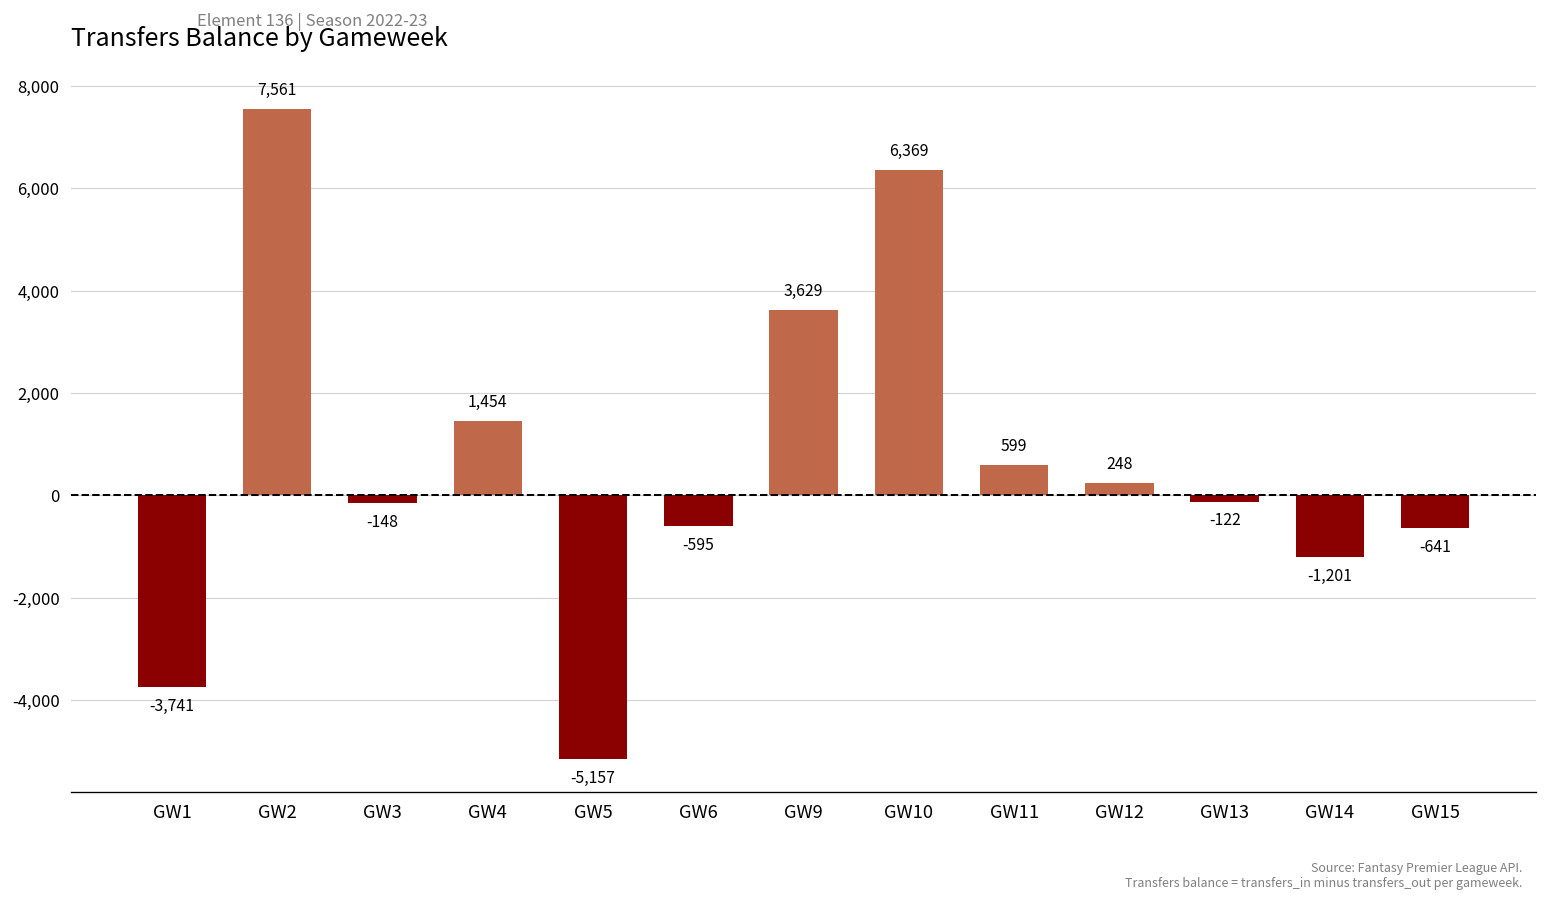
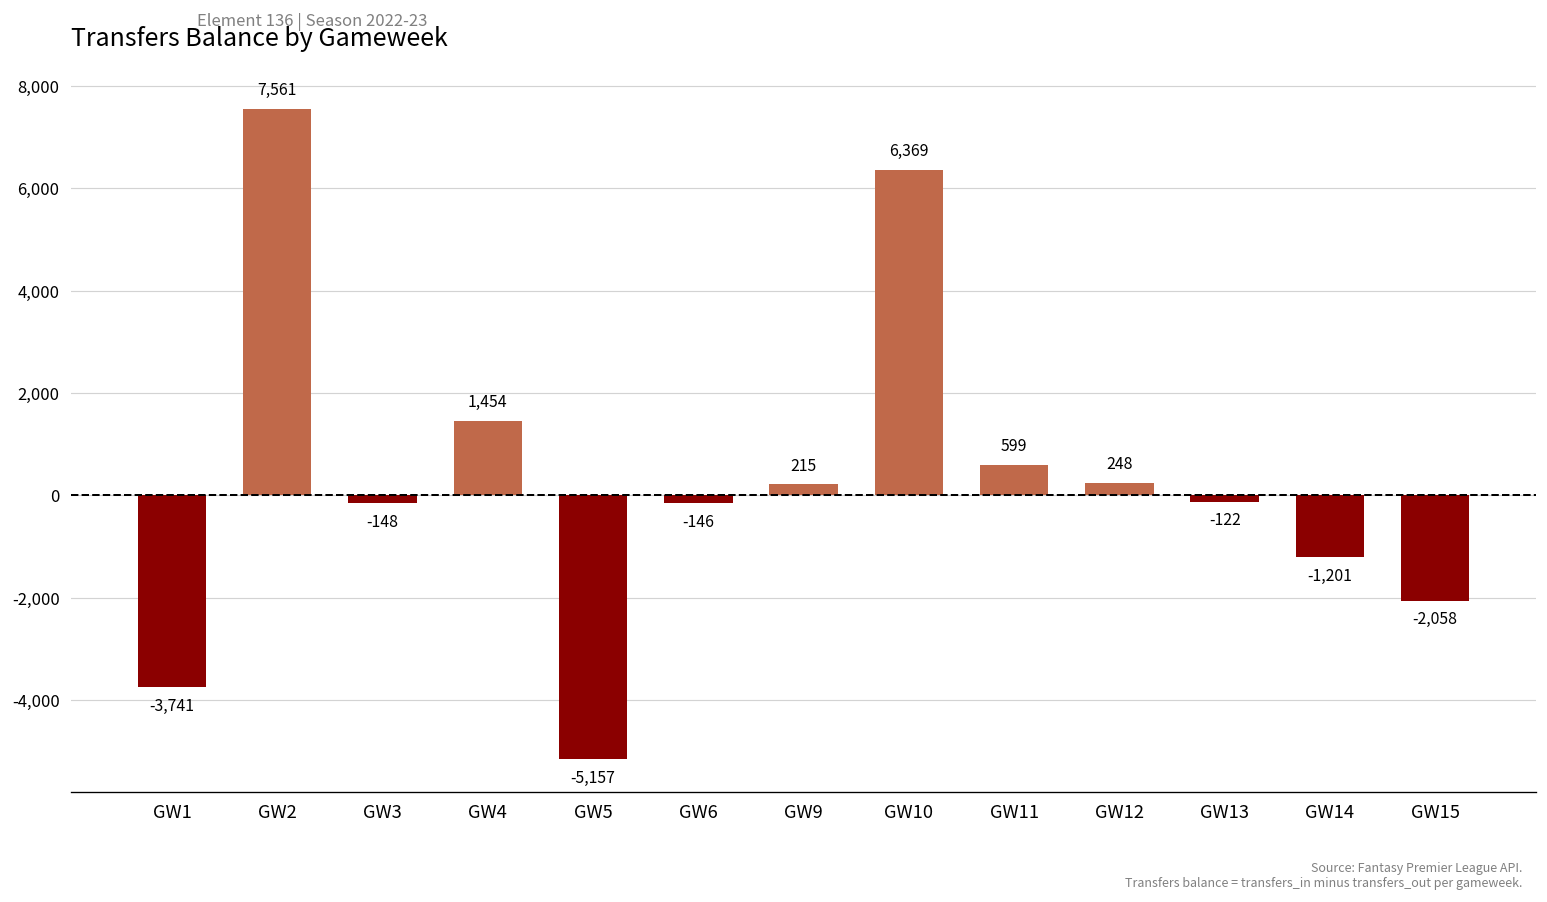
  {
    "GW1": "-3,741",
    "GW2": "7,561",
    "GW3": "-148",
    "GW4": "1,454",
    "GW5": "-5,157",
-   "GW6": "-595",
-   "GW9": "3,629",
+   "GW6": "-146",
+   "GW9": "215",
    "GW10": "6,369",
    "GW11": "599",
    "GW12": "248",
    "GW13": "-122",
    "GW14": "-1,201",
-   "GW15": "-641"
+   "GW15": "-2,058"
  }
